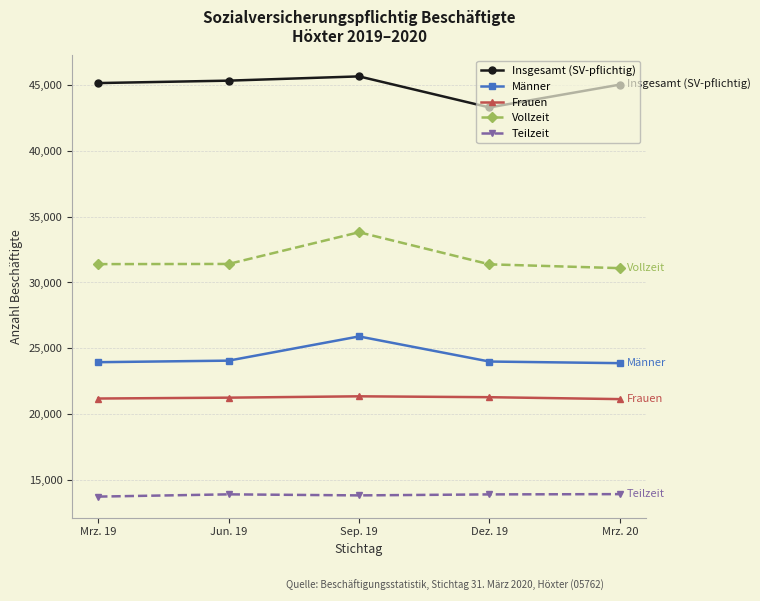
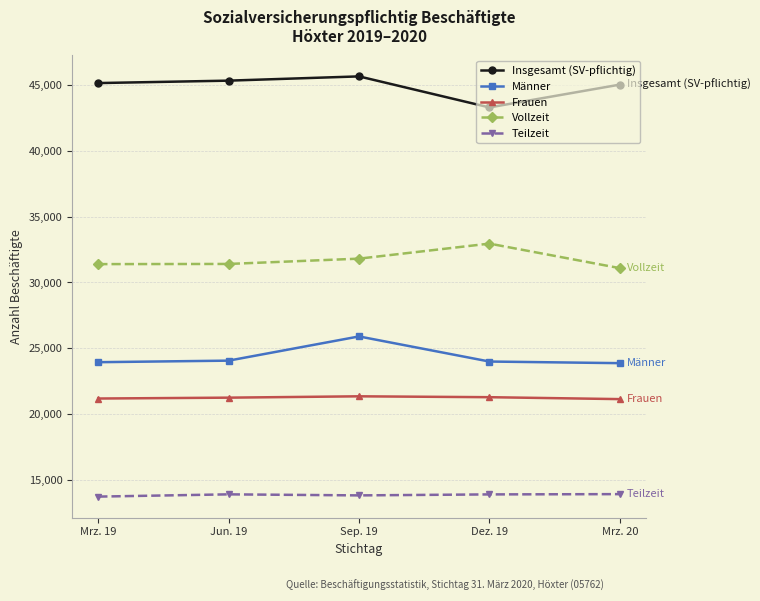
  {
    "Insgesamt (SV-pflichtig)": {
      "Mrz. 19": "45,100",
      "Jun. 19": "45,300",
      "Sep. 19": "45,600"
    },
    "Männer": {
      "Mrz. 19": "23,900",
      "Jun. 19": "24,100",
      "Sep. 19": "25,900",
      "Dez. 19": "24,000",
      "Mrz. 20": "23,900"
    },
    "Frauen": {
      "Mrz. 19": "21,200",
      "Jun. 19": "21,300",
      "Sep. 19": "21,400",
      "Dez. 19": "21,300",
      "Mrz. 20": "21,100"
    },
    "Vollzeit": {
      "Mrz. 19": "31,400",
      "Jun. 19": "31,400",
-     "Sep. 19": "33,800",
-     "Dez. 19": "31,400",
+     "Sep. 19": "31,800",
+     "Dez. 19": "33,000",
      "Mrz. 20": "31,100"
    },
    "Teilzeit": {
      "Mrz. 19": "13,700",
      "Jun. 19": "13,900",
      "Sep. 19": "13,800",
      "Dez. 19": "13,900",
      "Mrz. 20": "13,900"
    }
  }
